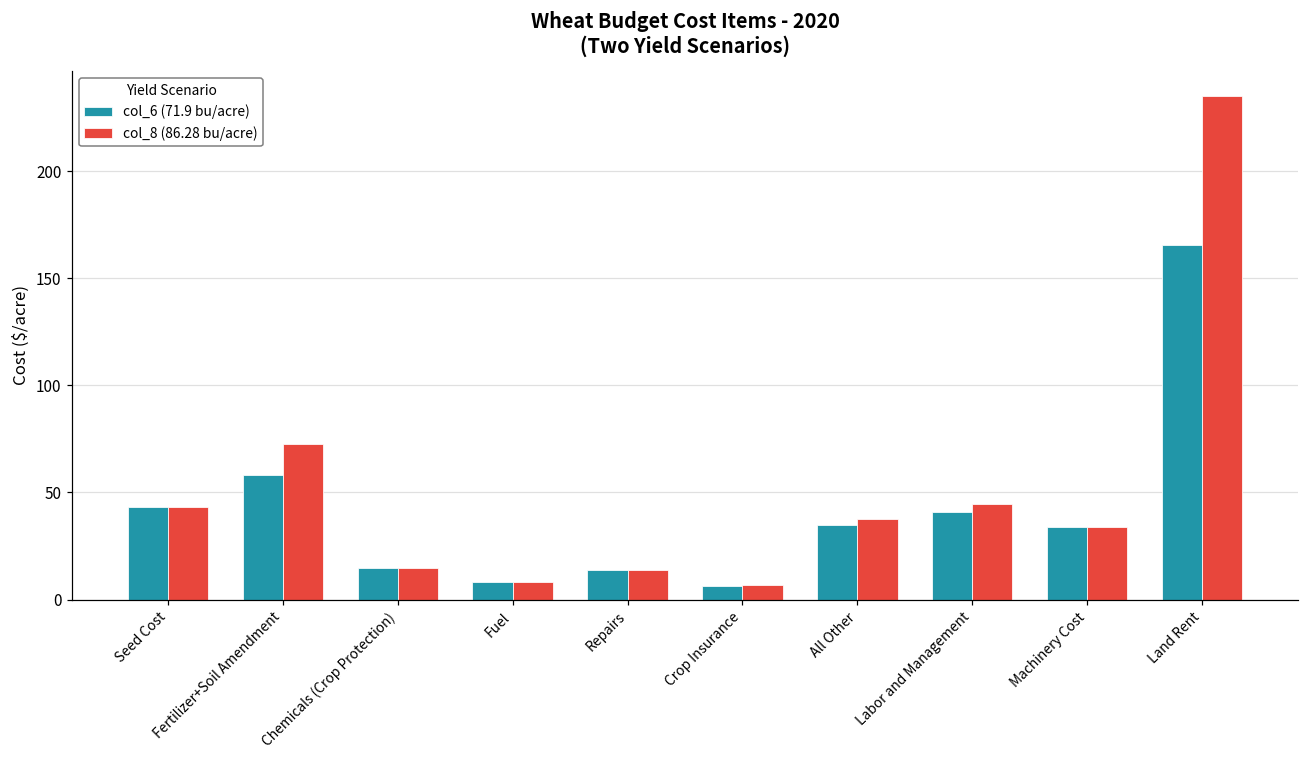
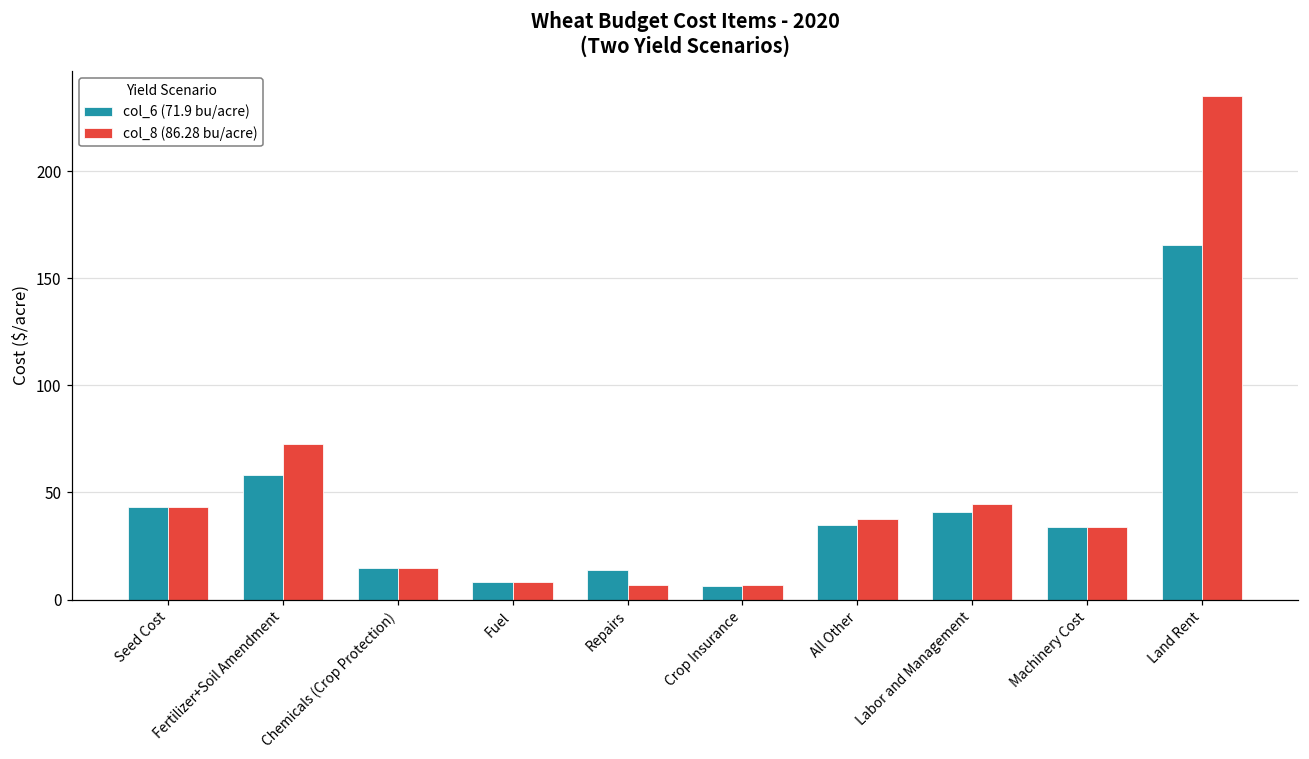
  {
    "col_6 (71.9 bu/acre)": {
      "Seed Cost": 43,
      "Fertilizer+Soil Amendment": 58,
      "Chemicals (Crop Protection)": 15,
      "Fuel": 8,
      "Repairs": 14,
      "Crop Insurance": 7,
      "All Other": 35,
      "Labor and Management": 41,
      "Machinery Cost": 34,
      "Land Rent": 166
    },
    "col_8 (86.28 bu/acre)": {
      "Seed Cost": 43,
      "Fertilizer+Soil Amendment": 73,
      "Chemicals (Crop Protection)": 15,
      "Fuel": 8,
-     "Repairs": 14,
+     "Repairs": 7,
      "Crop Insurance": 7,
      "All Other": 38,
      "Labor and Management": 45,
      "Machinery Cost": 34,
      "Land Rent": 235
    }
  }
